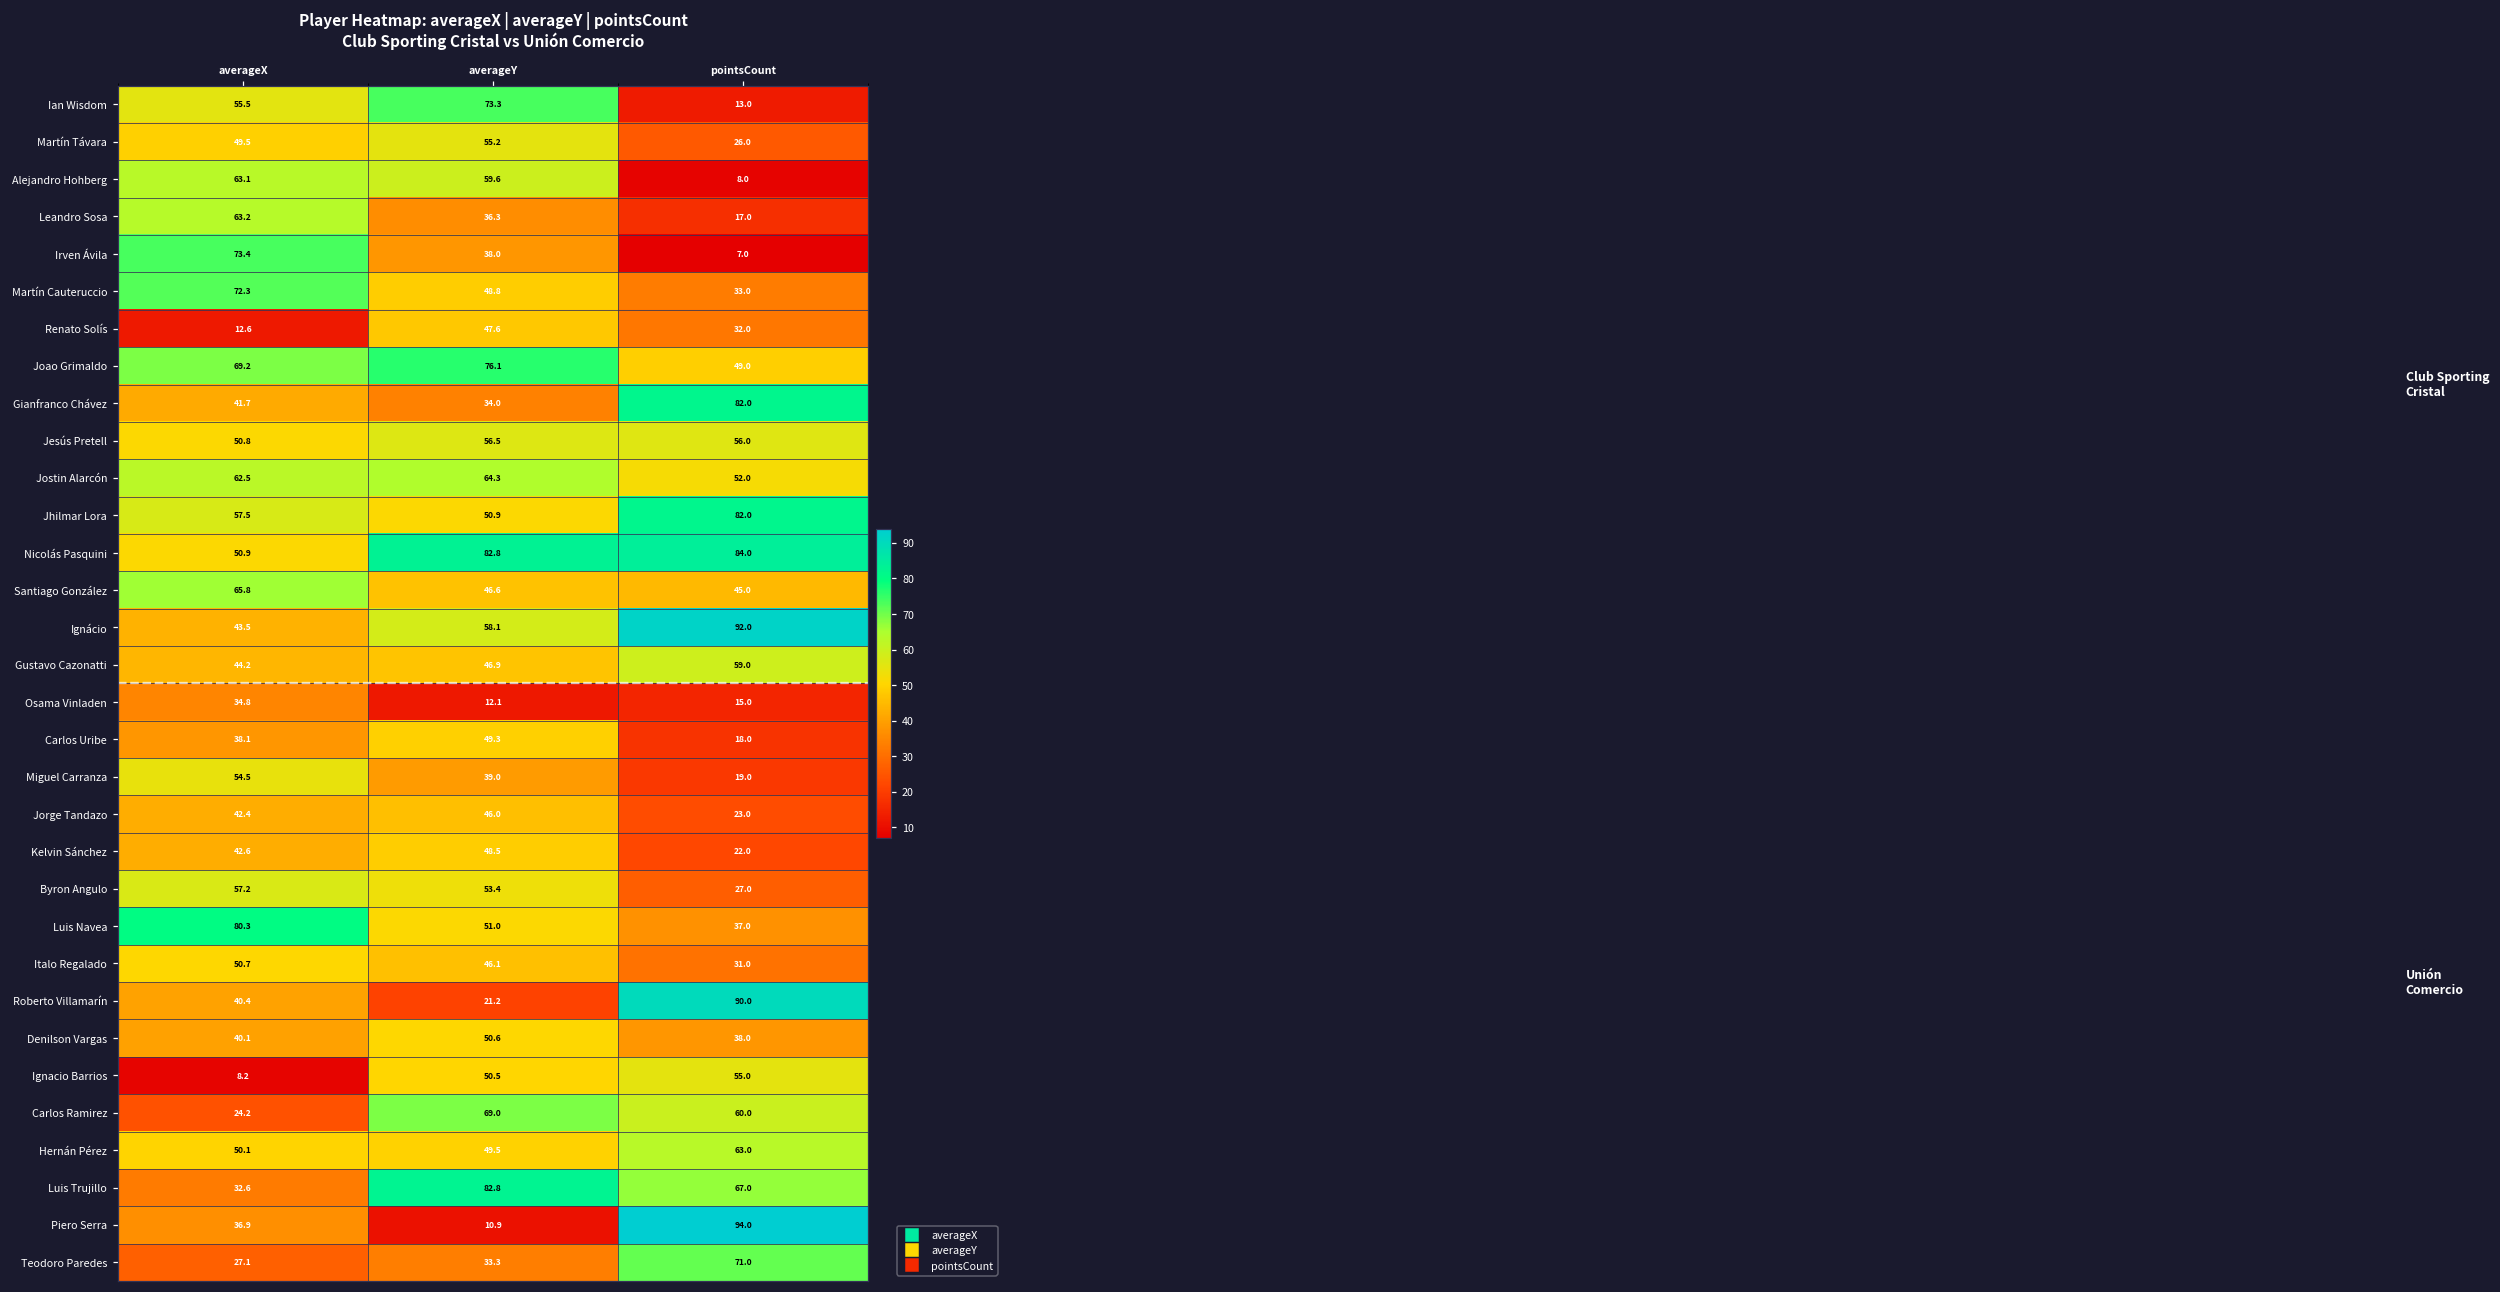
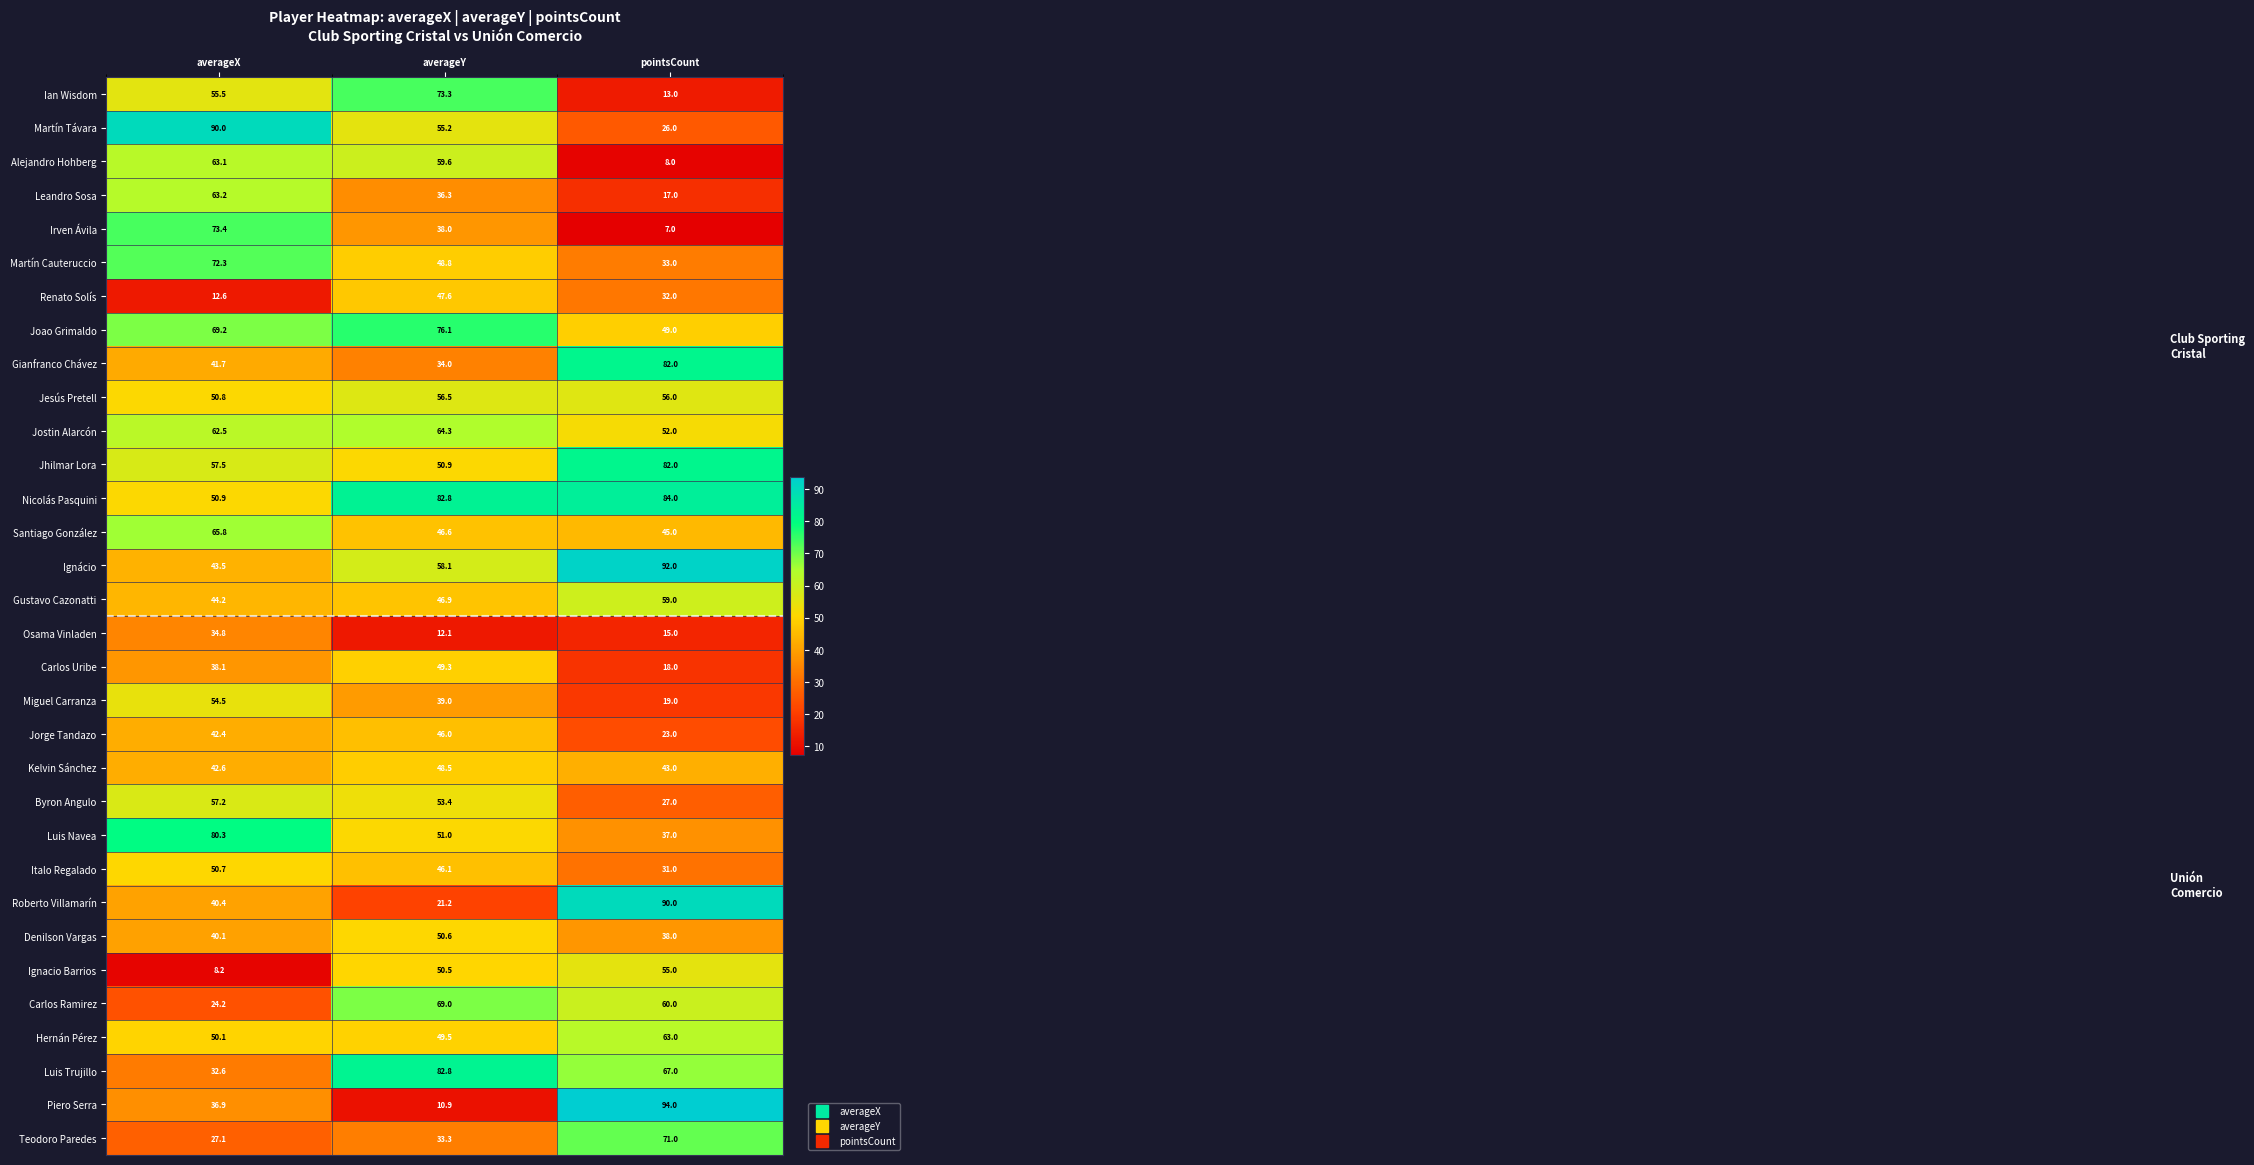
  {
    "Ian Wisdom": {
      "averageX": 55.5,
      "averageY": 73.3,
      "pointsCount": 13.0
    },
    "Martín Távara": {
-     "averageX": 49.5,
+     "averageX": 90.0,
      "averageY": 55.2,
      "pointsCount": 26.0
    },
    "Alejandro Hohberg": {
      "averageX": 63.1,
      "averageY": 59.6,
      "pointsCount": 8.0
    },
    "Leandro Sosa": {
      "averageX": 63.2,
      "averageY": 36.3,
      "pointsCount": 17.0
    },
    "Irven Ávila": {
      "averageX": 73.4,
      "averageY": 38.0,
      "pointsCount": 7.0
    },
    "Martín Cauteruccio": {
      "averageX": 72.3,
      "averageY": 48.8,
      "pointsCount": 33.0
    },
    "Renato Solís": {
      "averageX": 12.6,
      "averageY": 47.6,
      "pointsCount": 32.0
    },
    "Joao Grimaldo": {
      "averageX": 69.2,
      "averageY": 76.1,
      "pointsCount": 49.0
    },
    "Gianfranco Chávez": {
      "averageX": 41.7,
      "averageY": 34.0,
      "pointsCount": 82.0
    },
    "Jesús Pretell": {
      "averageX": 50.8,
      "averageY": 56.5,
      "pointsCount": 56.0
    },
    "Jostin Alarcón": {
      "averageX": 62.5,
      "averageY": 64.3,
      "pointsCount": 52.0
    },
    "Jhilmar Lora": {
      "averageX": 57.5,
      "averageY": 50.9,
      "pointsCount": 82.0
    },
    "Nicolás Pasquini": {
      "averageX": 50.9,
      "averageY": 82.8,
      "pointsCount": 84.0
    },
    "Santiago González": {
      "averageX": 65.8,
      "averageY": 46.6,
      "pointsCount": 45.0
    },
    "Ignácio": {
      "averageX": 43.5,
      "averageY": 58.1,
      "pointsCount": 92.0
    },
    "Gustavo Cazonatti": {
      "averageX": 44.2,
      "averageY": 46.9,
      "pointsCount": 59.0
    },
    "Osama Vinladen": {
      "averageX": 34.8,
      "averageY": 12.1,
      "pointsCount": 15.0
    },
    "Carlos Uribe": {
      "averageX": 38.1,
      "averageY": 49.3,
      "pointsCount": 18.0
    },
    "Miguel Carranza": {
      "averageX": 54.5,
      "averageY": 39.0,
      "pointsCount": 19.0
    },
    "Jorge Tandazo": {
      "averageX": 42.4,
      "averageY": 46.0,
      "pointsCount": 23.0
    },
    "Kelvin Sánchez": {
      "averageX": 42.6,
      "averageY": 48.5,
-     "pointsCount": 22.0
+     "pointsCount": 43.0
    },
    "Byron Angulo": {
      "averageX": 57.2,
      "averageY": 53.4,
      "pointsCount": 27.0
    },
    "Luis Navea": {
      "averageX": 80.3,
      "averageY": 51.0,
      "pointsCount": 37.0
    },
    "Italo Regalado": {
      "averageX": 50.7,
      "averageY": 46.1,
      "pointsCount": 31.0
    },
    "Roberto Villamarín": {
      "averageX": 40.4,
      "averageY": 21.2,
      "pointsCount": 90.0
    },
    "Denilson Vargas": {
      "averageX": 40.1,
      "averageY": 50.6,
      "pointsCount": 38.0
    },
    "Ignacio Barrios": {
      "averageX": 8.2,
      "averageY": 50.5,
      "pointsCount": 55.0
    },
    "Carlos Ramirez": {
      "averageX": 24.2,
      "averageY": 69.0,
      "pointsCount": 60.0
    },
    "Hernán Pérez": {
      "averageX": 50.1,
      "averageY": 49.5,
      "pointsCount": 63.0
    },
    "Luis Trujillo": {
      "averageX": 32.6,
      "averageY": 82.8,
      "pointsCount": 67.0
    },
    "Piero Serra": {
      "averageX": 36.9,
      "averageY": 10.9,
      "pointsCount": 94.0
    },
    "Teodoro Paredes": {
      "averageX": 27.1,
      "averageY": 33.3,
      "pointsCount": 71.0
    }
  }
